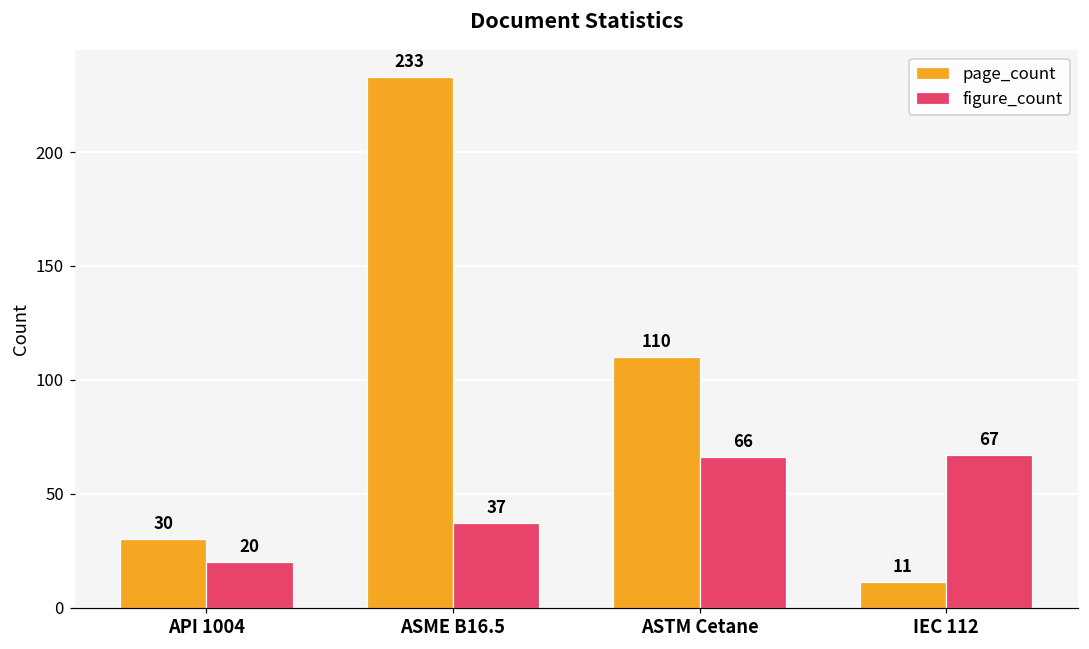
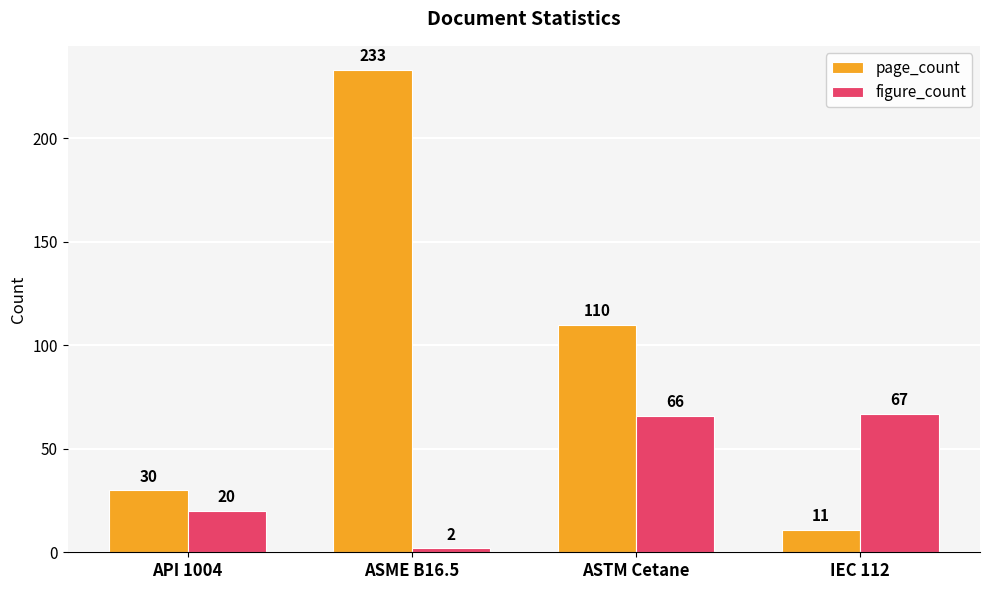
  {
    "page_count": {
      "API 1004": 30,
      "ASME B16.5": 233,
      "ASTM Cetane": 110,
      "IEC 112": 11
    },
    "figure_count": {
      "API 1004": 20,
-     "ASME B16.5": 37,
+     "ASME B16.5": 2,
      "ASTM Cetane": 66,
      "IEC 112": 67
    }
  }
